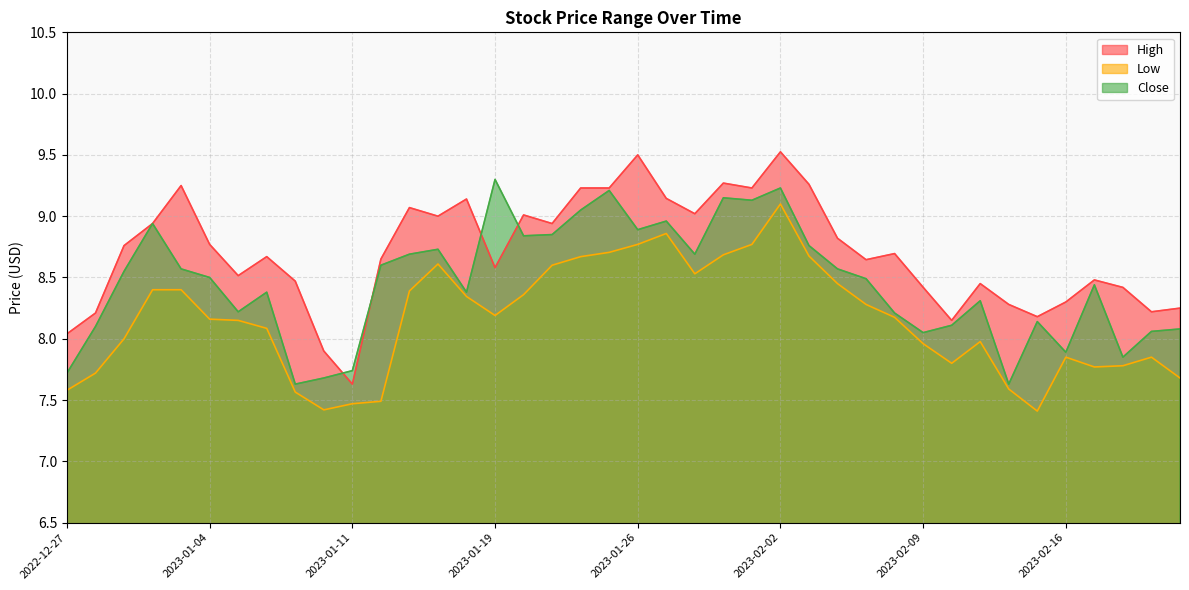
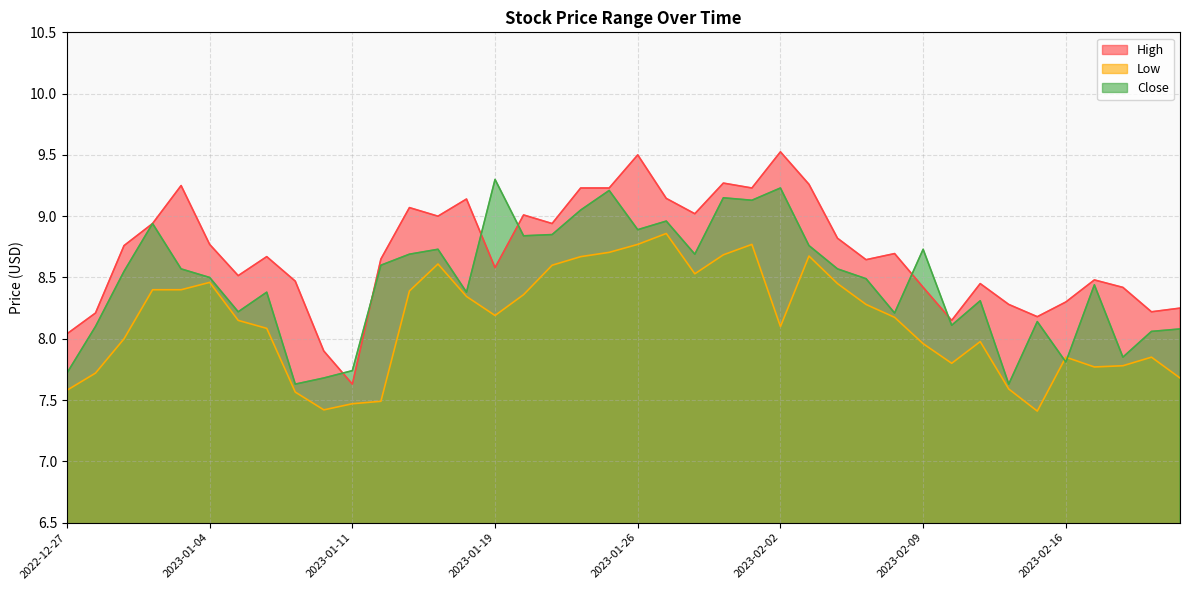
  {
    "High": {
      "2022-12-27": 8.04,
      "2023-01-04": 8.77,
      "2023-01-11": 7.63,
      "2023-01-19": 8.58,
      "2023-01-26": 9.50,
      "2023-02-02": 9.53,
      "2023-02-09": 8.42,
      "2023-02-16": 8.30
    },
    "Low": {
      "2022-12-27": 7.58,
-     "2023-01-04": 8.16,
+     "2023-01-04": 8.46,
      "2023-01-11": 7.47,
      "2023-01-19": 8.19,
      "2023-01-26": 8.77,
-     "2023-02-02": 9.1,
+     "2023-02-02": 8.1,
      "2023-02-09": 7.96,
      "2023-02-16": 7.85
    },
    "Close": {
      "2022-12-27": 7.72,
      "2023-01-04": 8.50,
      "2023-01-11": 7.74,
      "2023-01-19": 9.30,
      "2023-01-26": 8.89,
      "2023-02-02": 9.23,
-     "2023-02-09": 8.05,
-     "2023-02-16": 7.89
+     "2023-02-09": 8.73,
+     "2023-02-16": 7.81
    }
  }
